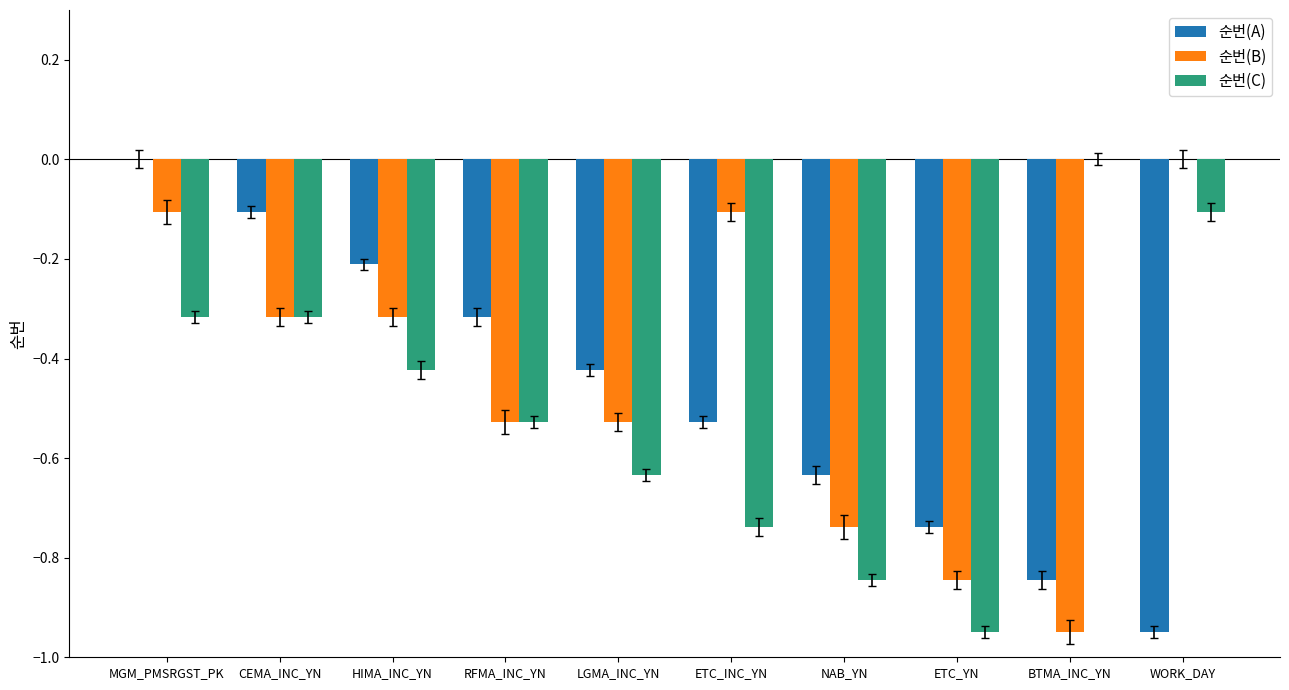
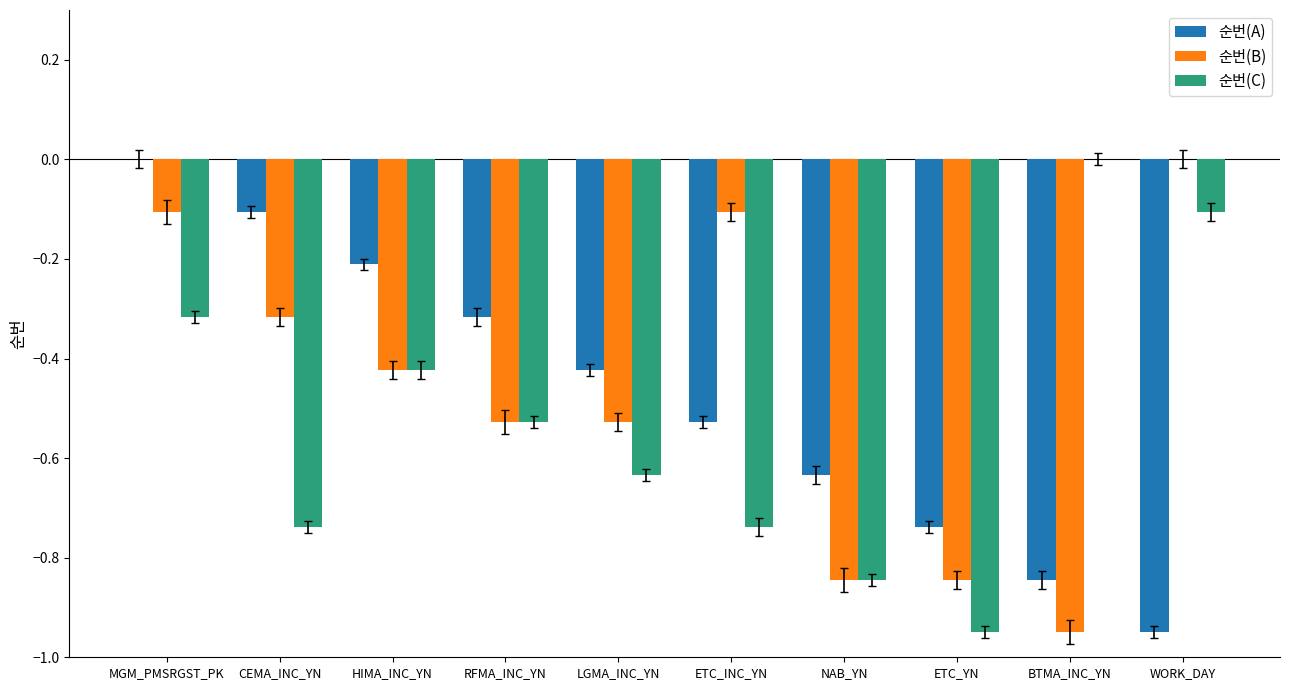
  {
    "순번(B)": {
      "MGM_PMSRGST_PK": -0.11,
      "CEMA_INC_YN": -0.32,
-     "HIMA_INC_YN": -0.32,
+     "HIMA_INC_YN": -0.42,
      "RFMA_INC_YN": -0.53,
      "LGMA_INC_YN": -0.53,
      "ETC_INC_YN": -0.11,
-     "NAB_YN": -0.74,
+     "NAB_YN": -0.84,
      "ETC_YN": -0.84,
      "BTMA_INC_YN": -0.95,
      "WORK_DAY": 0.00
    },
    "순번(C)": {
      "MGM_PMSRGST_PK": -0.32,
-     "CEMA_INC_YN": -0.32,
+     "CEMA_INC_YN": -0.74,
      "HIMA_INC_YN": -0.42,
      "RFMA_INC_YN": -0.53,
      "LGMA_INC_YN": -0.63,
      "ETC_INC_YN": -0.74,
      "NAB_YN": -0.84,
      "ETC_YN": -0.95,
      "BTMA_INC_YN": 0.00,
      "WORK_DAY": -0.11
    }
  }
